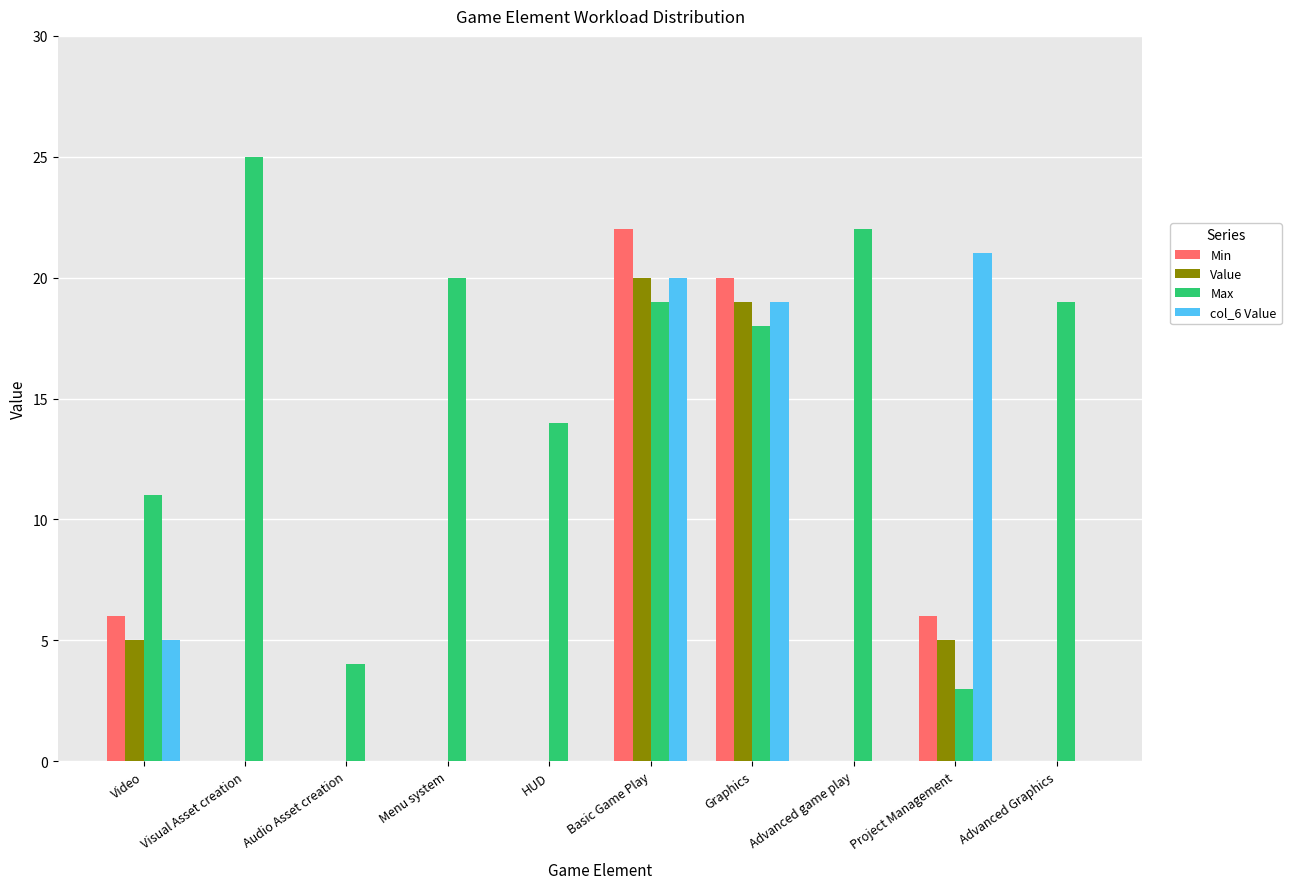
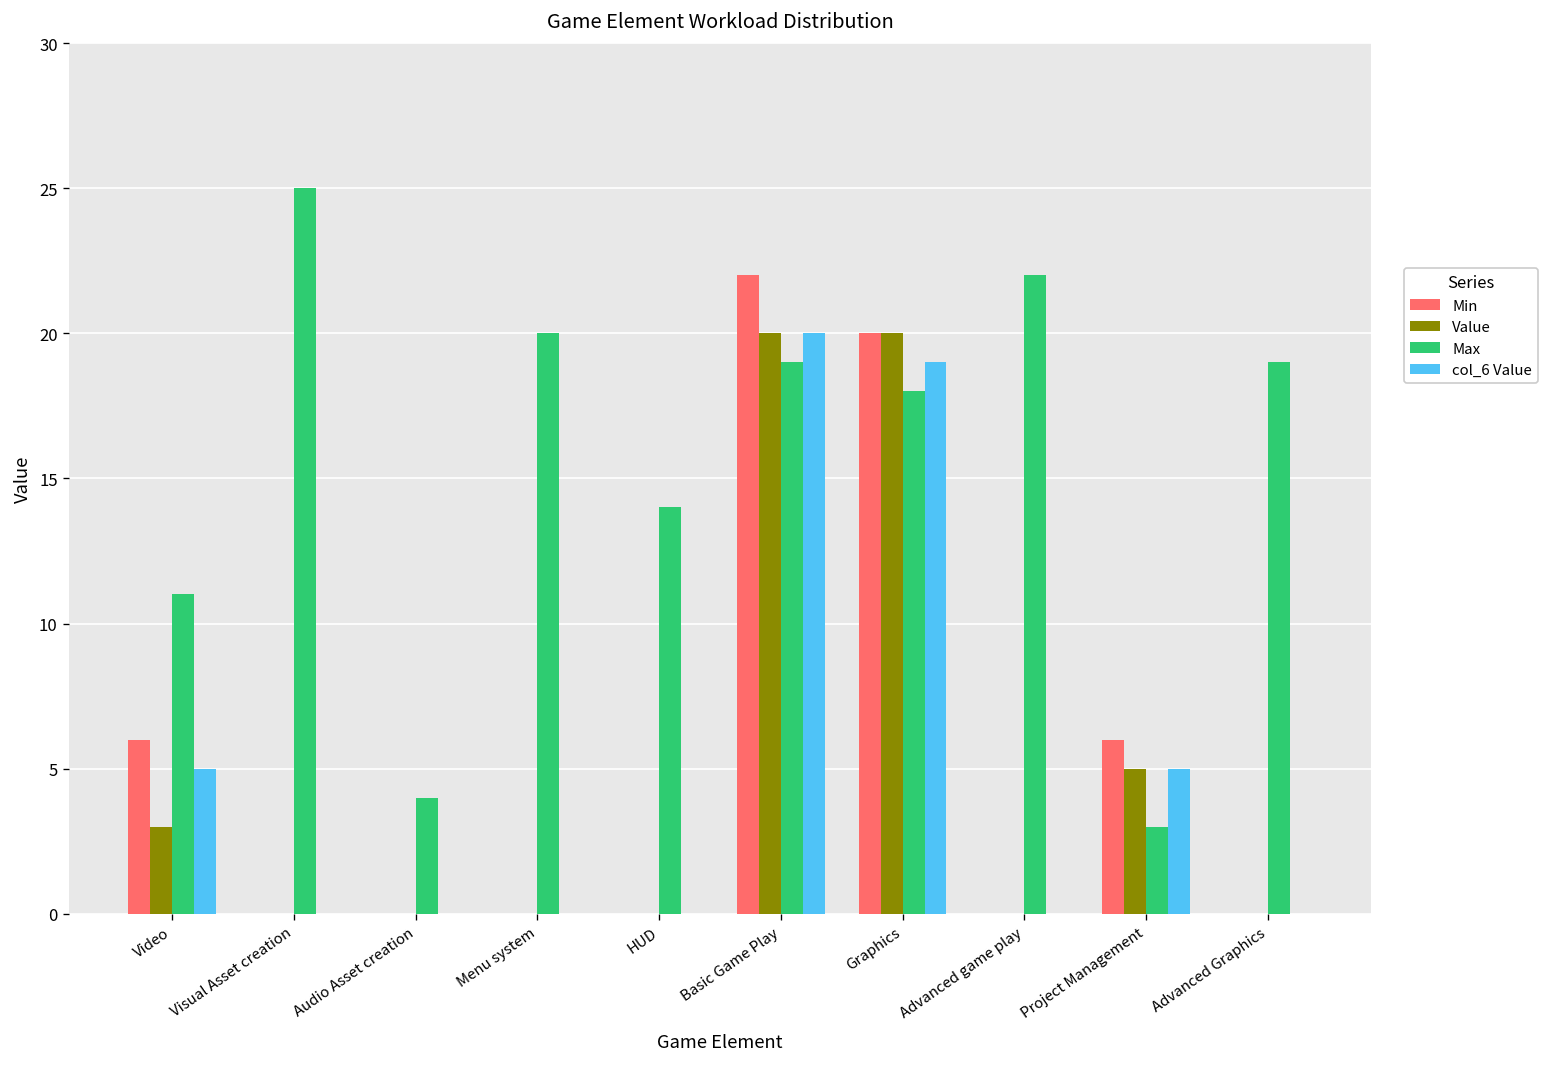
  {
    "Min": {
      "Video": 6,
      "Visual Asset creation": 0,
      "Audio Asset creation": 0,
      "Menu system": 0,
      "HUD": 0,
      "Basic Game Play": 22,
      "Graphics": 20,
      "Advanced game play": 0,
      "Project Management": 6,
      "Advanced Graphics": 0
    },
    "Value": {
-     "Video": 5,
+     "Video": 3,
      "Visual Asset creation": 0,
      "Audio Asset creation": 0,
      "Menu system": 0,
      "HUD": 0,
      "Basic Game Play": 20,
-     "Graphics": 19,
+     "Graphics": 20,
      "Advanced game play": 0,
      "Project Management": 5,
      "Advanced Graphics": 0
    },
    "Max": {
      "Video": 11,
      "Visual Asset creation": 25,
      "Audio Asset creation": 4,
      "Menu system": 20,
      "HUD": 14,
      "Basic Game Play": 19,
      "Graphics": 18,
      "Advanced game play": 22,
      "Project Management": 3,
      "Advanced Graphics": 19
    },
    "col_6 Value": {
      "Video": 5,
      "Visual Asset creation": 0,
      "Audio Asset creation": 0,
      "Menu system": 0,
      "HUD": 0,
      "Basic Game Play": 20,
      "Graphics": 19,
      "Advanced game play": 0,
-     "Project Management": 21,
+     "Project Management": 5,
      "Advanced Graphics": 0
    }
  }
